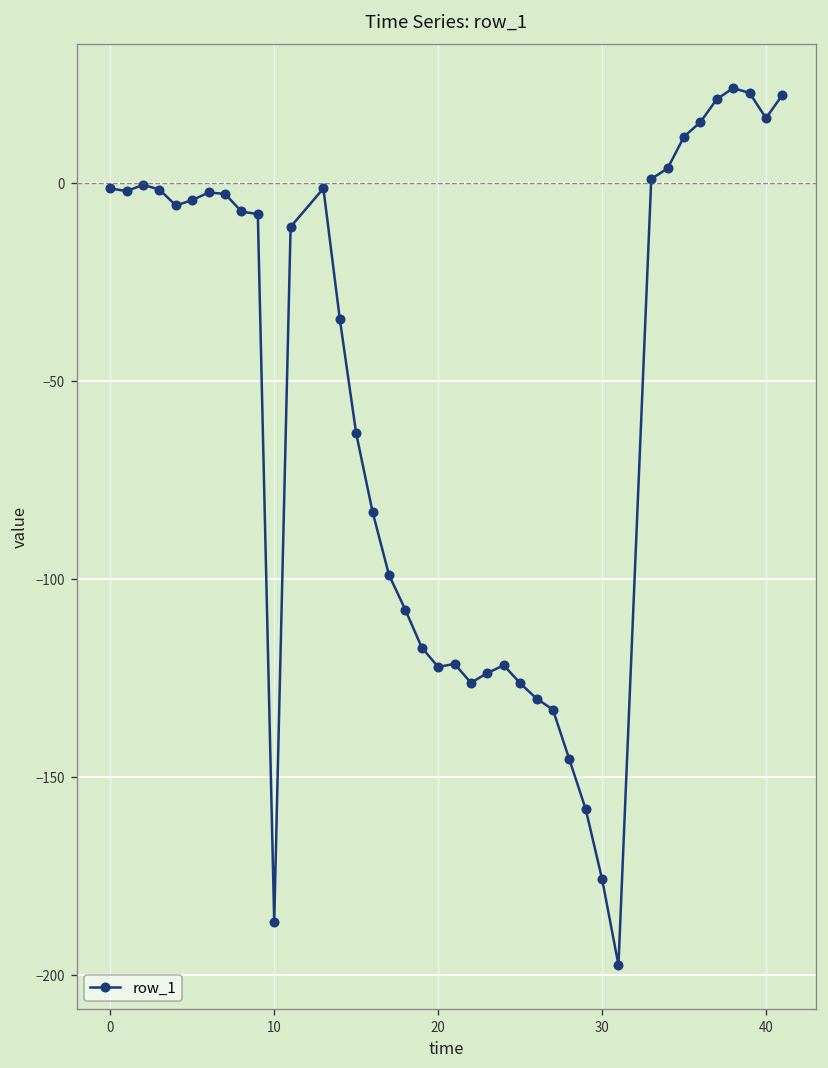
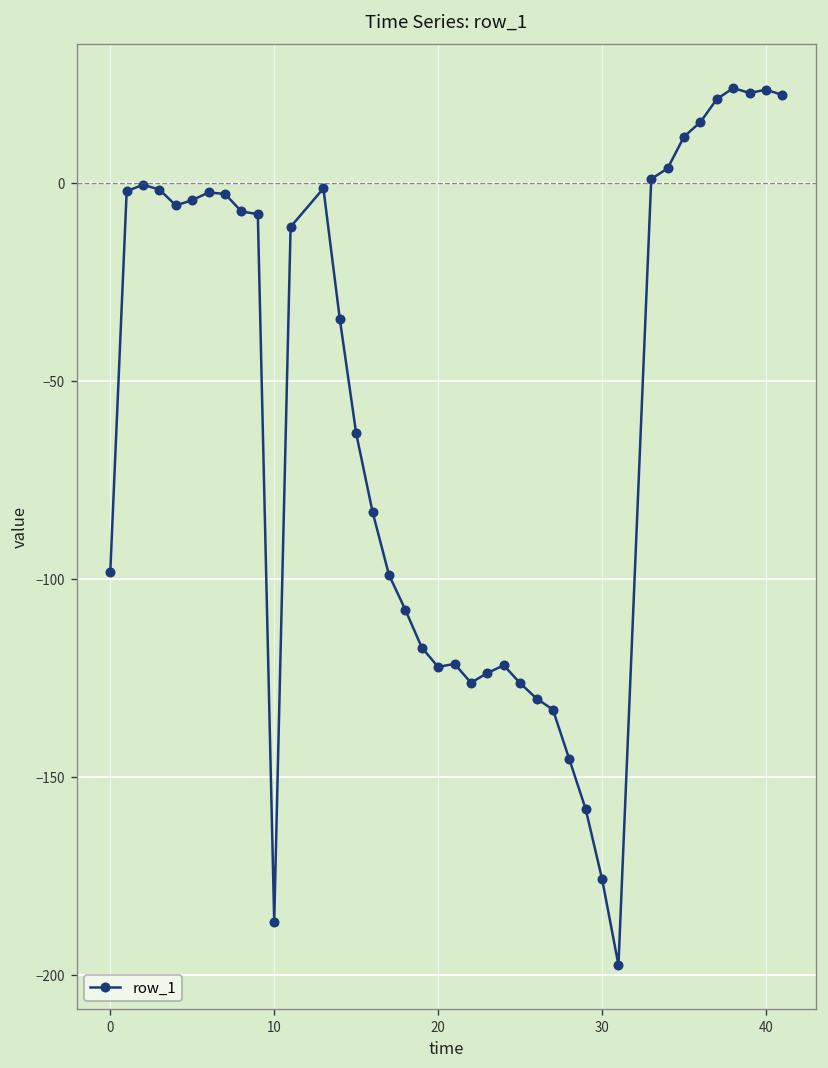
  {
-   "0": -1,
+   "0": -98,
    "10": -186,
    "20": -122,
    "30": -176,
-   "40": 16
+   "40": 24
  }
